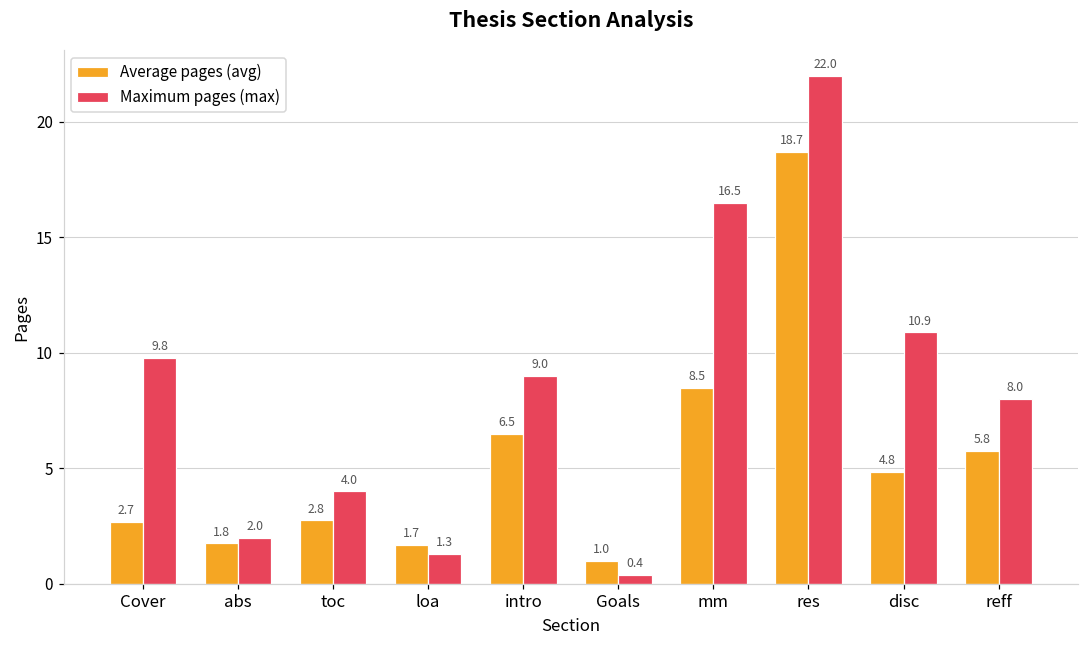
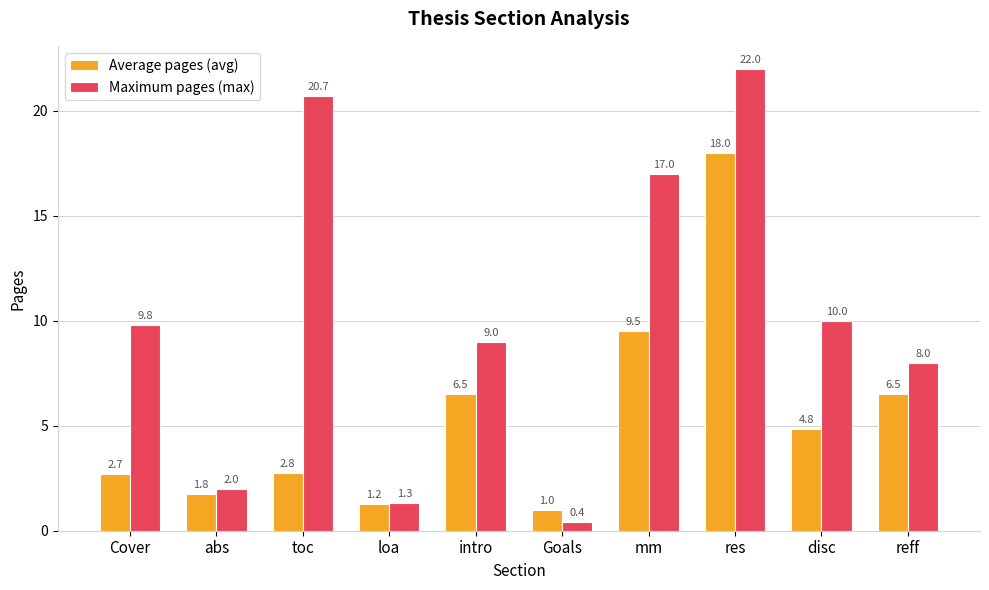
  {
    "Average pages (avg)": {
      "Cover": 2.7,
      "abs": 1.8,
      "toc": 2.8,
-     "loa": 1.7,
+     "loa": 1.2,
      "intro": 6.5,
      "Goals": 1.0,
-     "mm": 8.5,
-     "res": 18.7,
+     "mm": 9.5,
+     "res": 18.0,
      "disc": 4.8,
-     "reff": 5.8
+     "reff": 6.5
    },
    "Maximum pages (max)": {
      "Cover": 9.8,
      "abs": 2.0,
-     "toc": 4.0,
+     "toc": 20.7,
      "loa": 1.3,
      "intro": 9.0,
      "Goals": 0.4,
-     "mm": 16.5,
+     "mm": 17.0,
      "res": 22.0,
-     "disc": 10.9,
+     "disc": 10.0,
      "reff": 8.0
    }
  }
